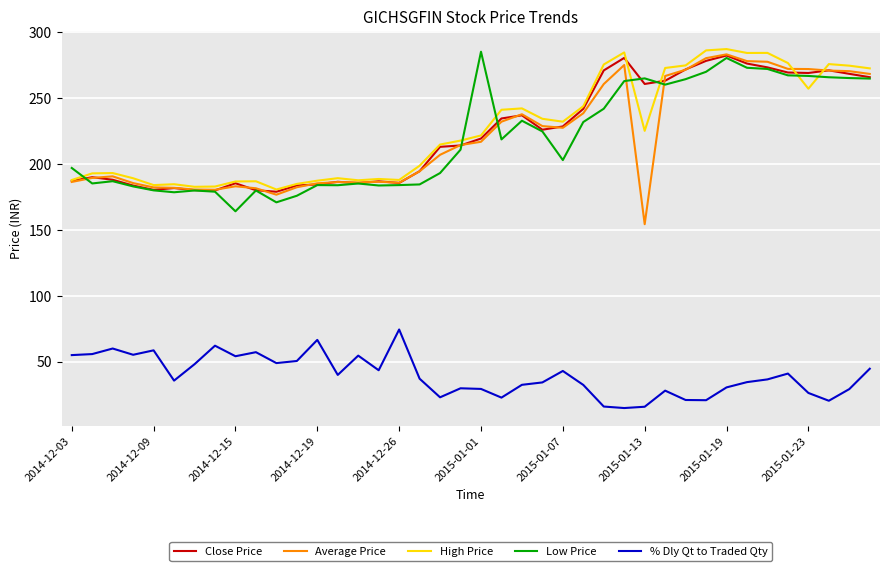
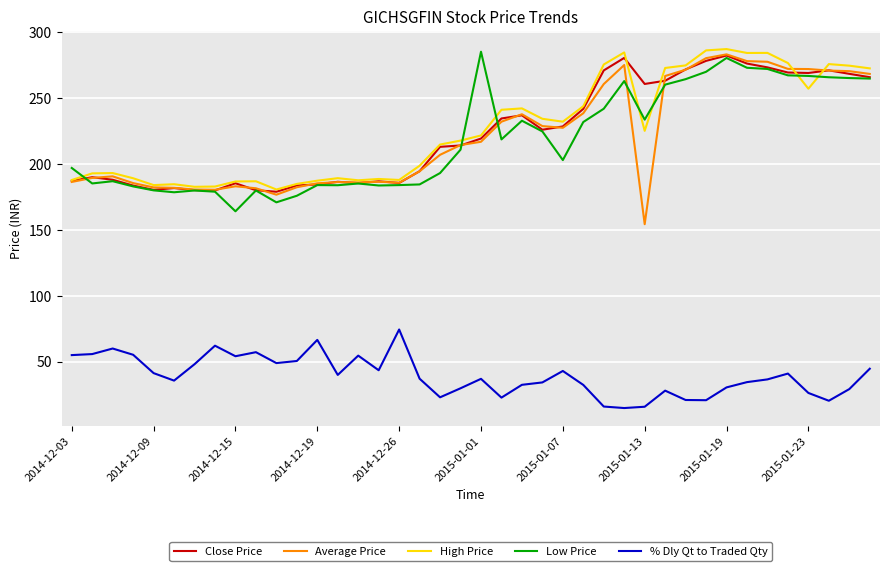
  {
    "Close Price": {
      "2015-01-01": 219,
      "2015-01-13": 261,
      "2015-01-23": 269
    },
    "Average Price": {
      "2014-12-15": 183,
      "2015-01-01": 217,
      "2015-01-13": 154,
      "2015-01-23": 272
    },
    "High Price": {
      "2014-12-19": 187,
      "2014-12-26": 188,
      "2015-01-01": 222,
      "2015-01-07": 232,
      "2015-01-13": 225,
      "2015-01-19": 287,
      "2015-01-23": 257
    },
    "Low Price": {
      "2014-12-03": 197,
      "2014-12-15": 164,
      "2015-01-01": 285,
      "2015-01-07": 203,
-     "2015-01-13": 265,
+     "2015-01-13": 234,
      "2015-01-23": 267
    },
    "% Dly Qt to Traded Qty": {
      "2014-12-03": 55,
-     "2014-12-09": 59,
+     "2014-12-09": 41,
      "2014-12-15": 54,
      "2014-12-19": 67,
      "2014-12-26": 74,
-     "2015-01-01": 29,
+     "2015-01-01": 37,
      "2015-01-07": 43,
      "2015-01-13": 16,
      "2015-01-19": 30,
      "2015-01-23": 26
    }
  }
